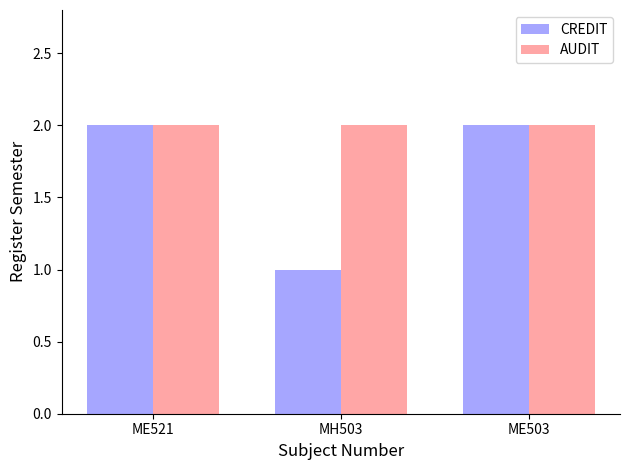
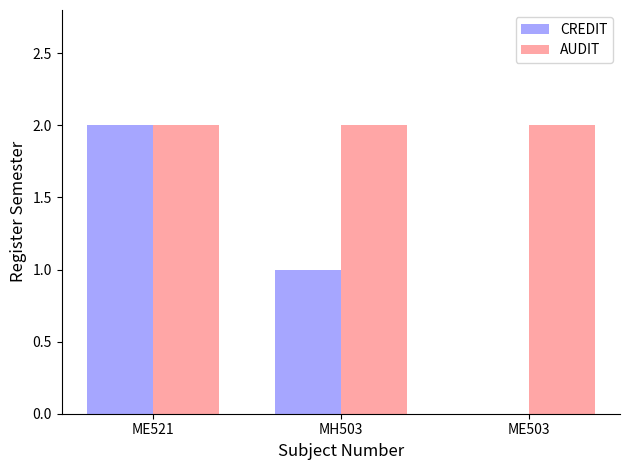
  {
    "CREDIT": {
      "ME521": 2,
      "MH503": 1,
-     "ME503": 2
+     "ME503": 0
    },
    "AUDIT": {
      "ME521": 2,
      "MH503": 2,
      "ME503": 2
    }
  }
